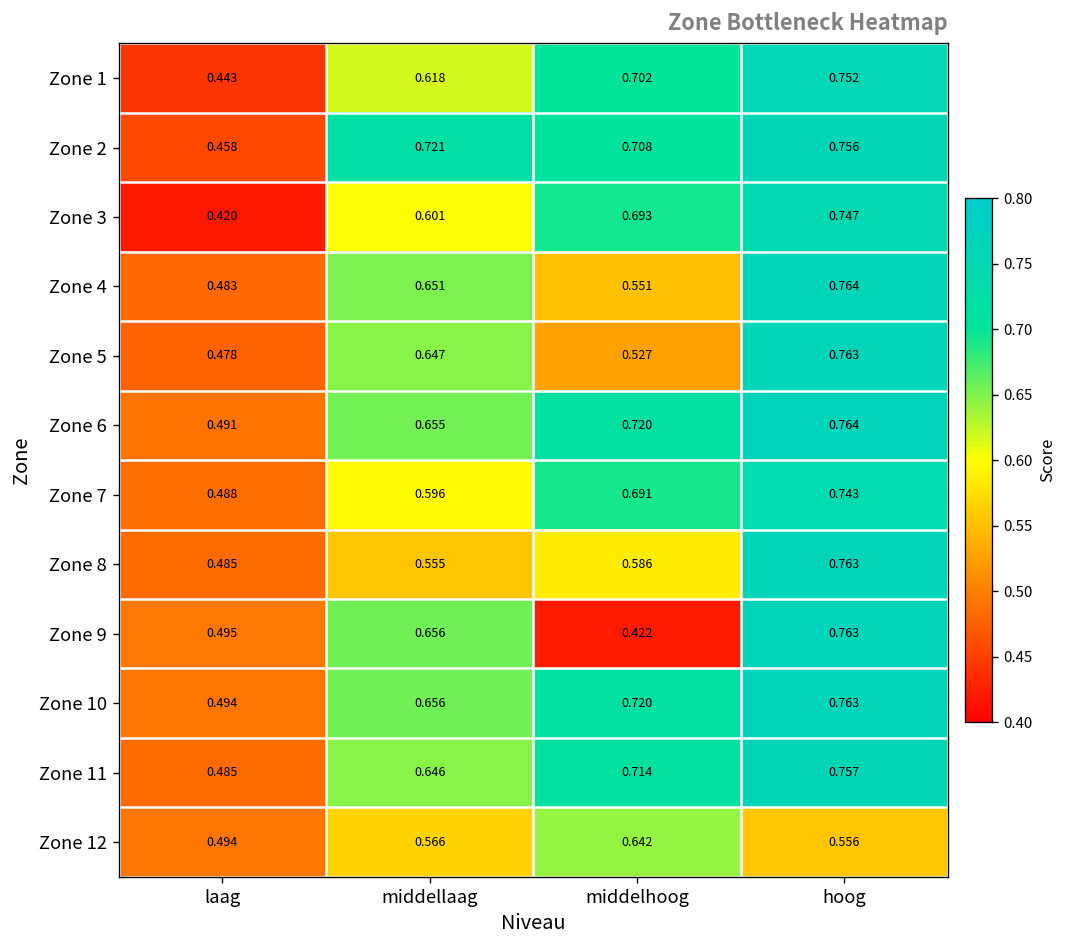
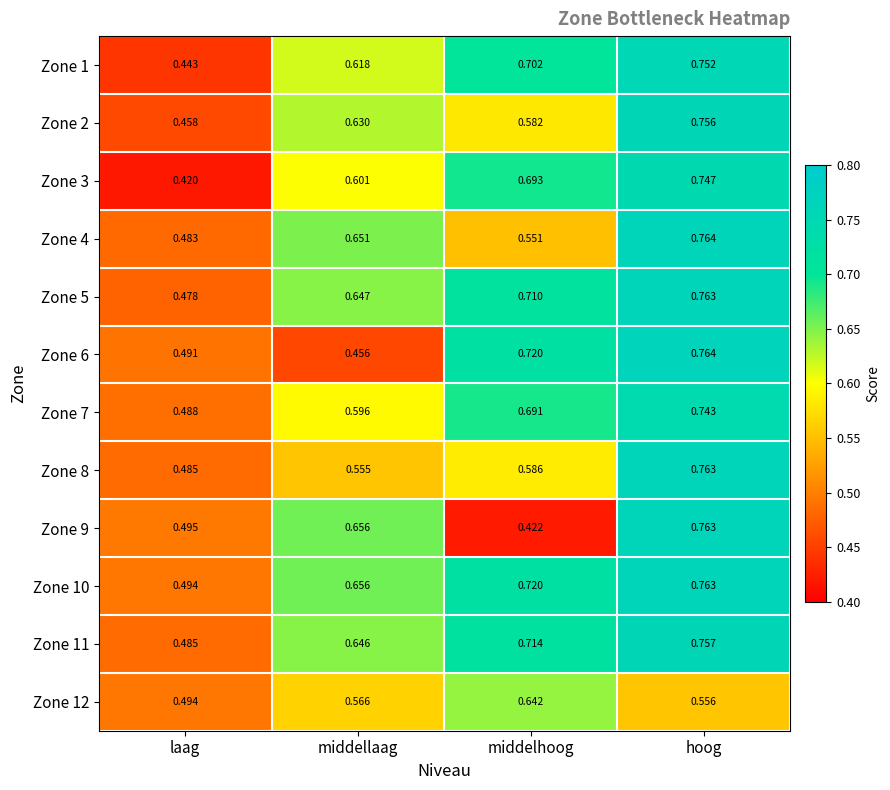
  {
    "Zone 1": {
      "laag": 0.443,
      "middellaag": 0.618,
      "middelhoog": 0.702,
      "hoog": 0.752
    },
    "Zone 2": {
      "laag": 0.458,
-     "middellaag": 0.721,
-     "middelhoog": 0.708,
+     "middellaag": 0.630,
+     "middelhoog": 0.582,
      "hoog": 0.756
    },
    "Zone 3": {
      "laag": 0.420,
      "middellaag": 0.601,
      "middelhoog": 0.693,
      "hoog": 0.747
    },
    "Zone 4": {
      "laag": 0.483,
      "middellaag": 0.651,
      "middelhoog": 0.551,
      "hoog": 0.764
    },
    "Zone 5": {
      "laag": 0.478,
      "middellaag": 0.647,
-     "middelhoog": 0.527,
+     "middelhoog": 0.710,
      "hoog": 0.763
    },
    "Zone 6": {
      "laag": 0.491,
-     "middellaag": 0.655,
+     "middellaag": 0.456,
      "middelhoog": 0.720,
      "hoog": 0.764
    },
    "Zone 7": {
      "laag": 0.488,
      "middellaag": 0.596,
      "middelhoog": 0.691,
      "hoog": 0.743
    },
    "Zone 8": {
      "laag": 0.485,
      "middellaag": 0.555,
      "middelhoog": 0.586,
      "hoog": 0.763
    },
    "Zone 9": {
      "laag": 0.495,
      "middellaag": 0.656,
      "middelhoog": 0.422,
      "hoog": 0.763
    },
    "Zone 10": {
      "laag": 0.494,
      "middellaag": 0.656,
      "middelhoog": 0.720,
      "hoog": 0.763
    },
    "Zone 11": {
      "laag": 0.485,
      "middellaag": 0.646,
      "middelhoog": 0.714,
      "hoog": 0.757
    },
    "Zone 12": {
      "laag": 0.494,
      "middellaag": 0.566,
      "middelhoog": 0.642,
      "hoog": 0.556
    }
  }
